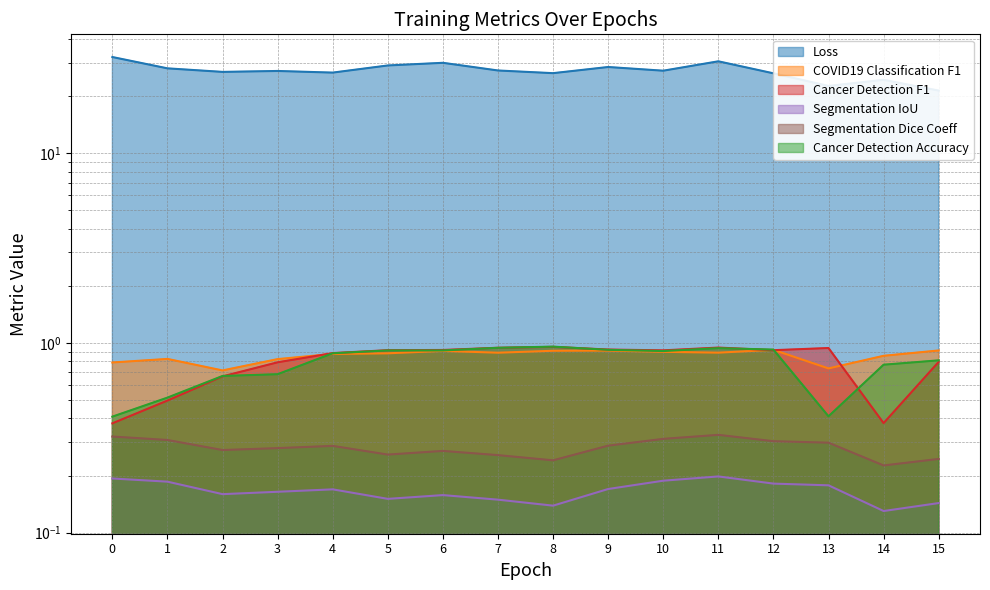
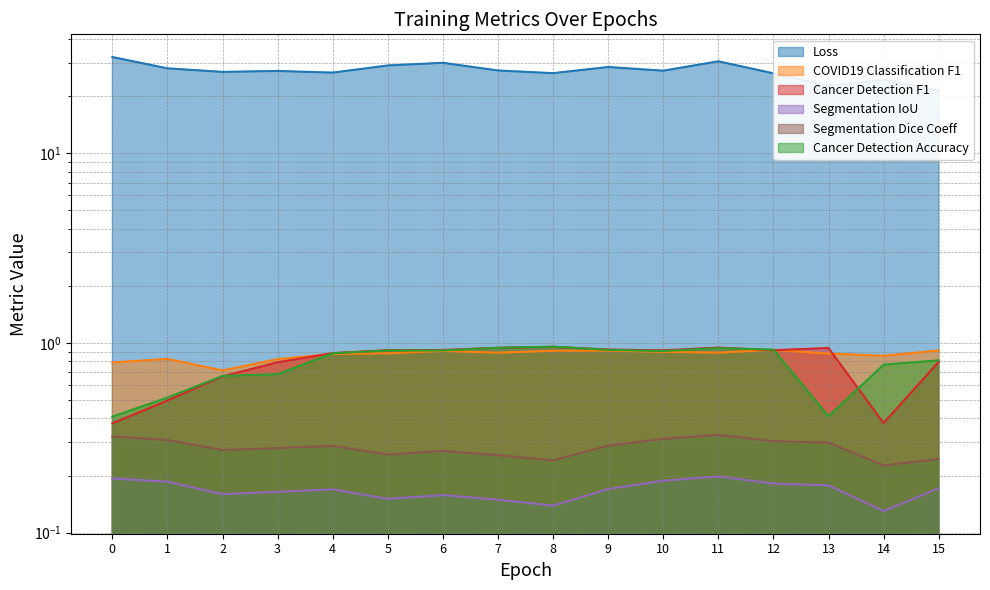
  {
    "Loss": {
      "0": 32,
      "1": 28,
      "2": 27,
      "3": 27,
      "4": 27,
      "5": 29,
      "6": 30,
      "7": 27,
      "8": 26,
      "9": 28,
      "10": 27,
      "11": 30
    },
    "COVID19 Classification F1": {
      "0": 0.79,
      "1": 0.82,
      "2": 0.72,
      "3": 0.82,
      "5": 0.9,
      "7": 0.9,
      "8": 0.9,
      "11": 0.9,
-     "13": 0.73,
+     "13": 0.9,
      "14": 0.9,
      "15": 0.9
    },
    "Cancer Detection F1": {
      "0": 0.38,
      "1": 0.50,
      "3": 0.79,
      "13": 0.9,
      "14": 0.38
    },
    "Segmentation IoU": {
      "0": 0.19,
      "1": 0.19,
      "2": 0.16,
      "3": 0.16,
      "4": 0.17,
      "5": 0.15,
      "6": 0.16,
      "7": 0.15,
      "8": 0.14,
      "9": 0.17,
      "10": 0.19,
      "11": 0.20,
      "12": 0.18,
      "13": 0.18,
      "14": 0.13,
-     "15": 0.14
+     "15": 0.17
    },
    "Segmentation Dice Coeff": {
      "0": 0.32,
      "1": 0.31,
      "2": 0.27,
      "3": 0.28,
      "4": 0.29,
      "5": 0.26,
      "6": 0.27,
      "7": 0.26,
      "8": 0.24,
      "9": 0.29,
      "10": 0.31,
      "11": 0.33,
      "12": 0.30,
      "13": 0.30,
      "14": 0.23,
      "15": 0.24
    },
    "Cancer Detection Accuracy": {
      "0": 0.41,
      "1": 0.51,
      "3": 0.68,
      "13": 0.41,
      "14": 0.77
    }
  }
